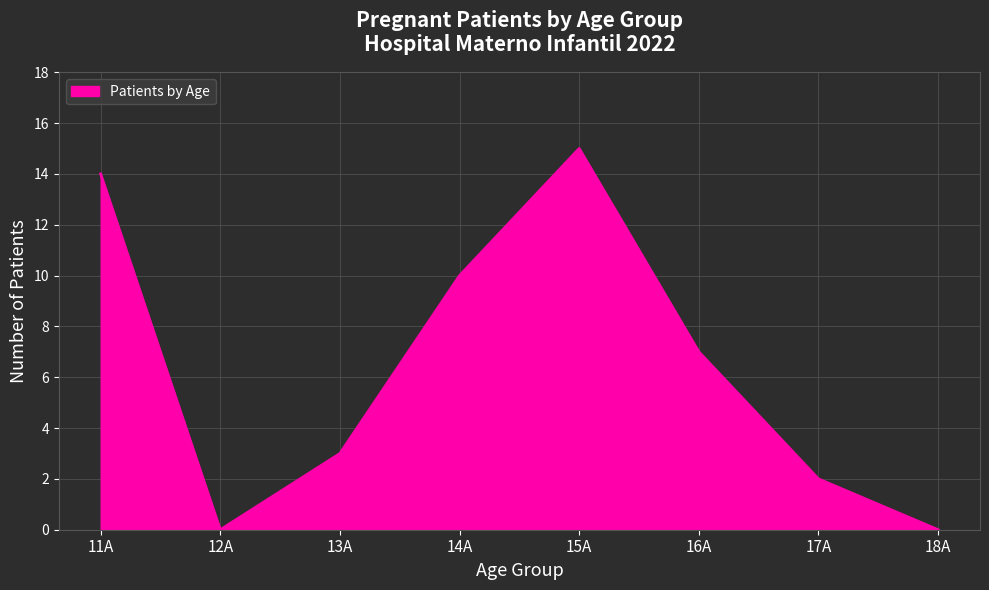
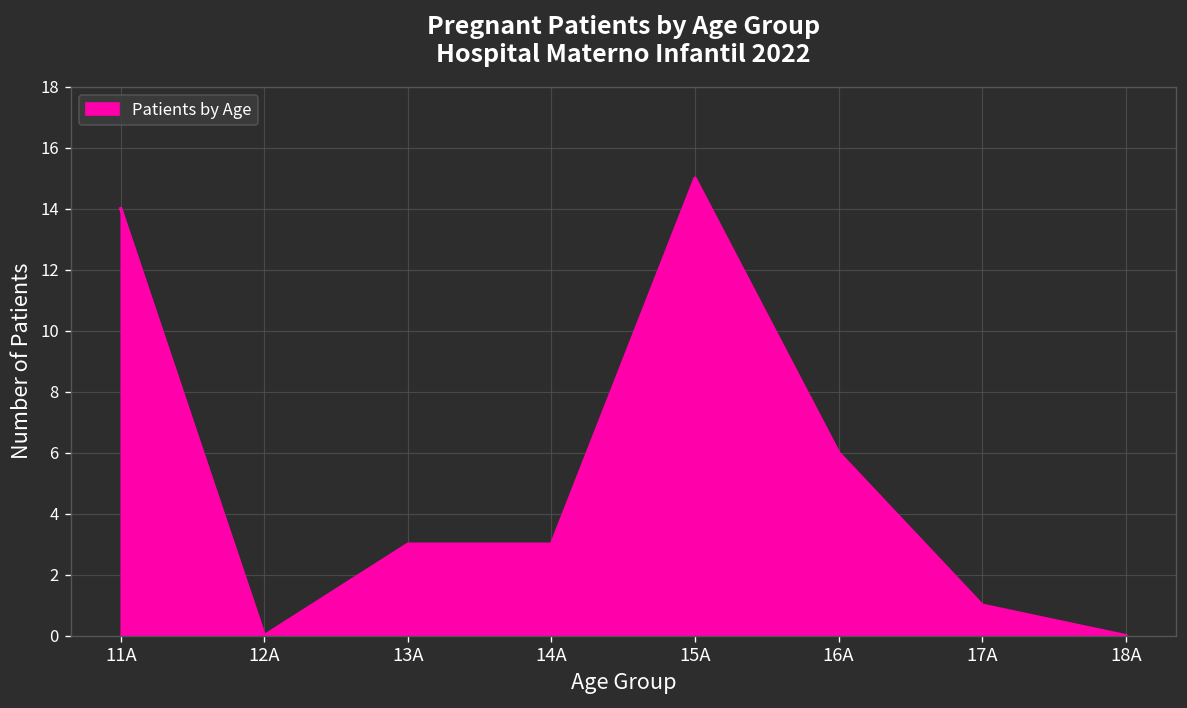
  {
    "11A": 14,
    "12A": 0,
    "13A": 3,
-   "14A": 10,
+   "14A": 3,
    "15A": 15,
-   "16A": 7,
-   "17A": 2,
+   "16A": 6,
+   "17A": 1,
    "18A": 0
  }
